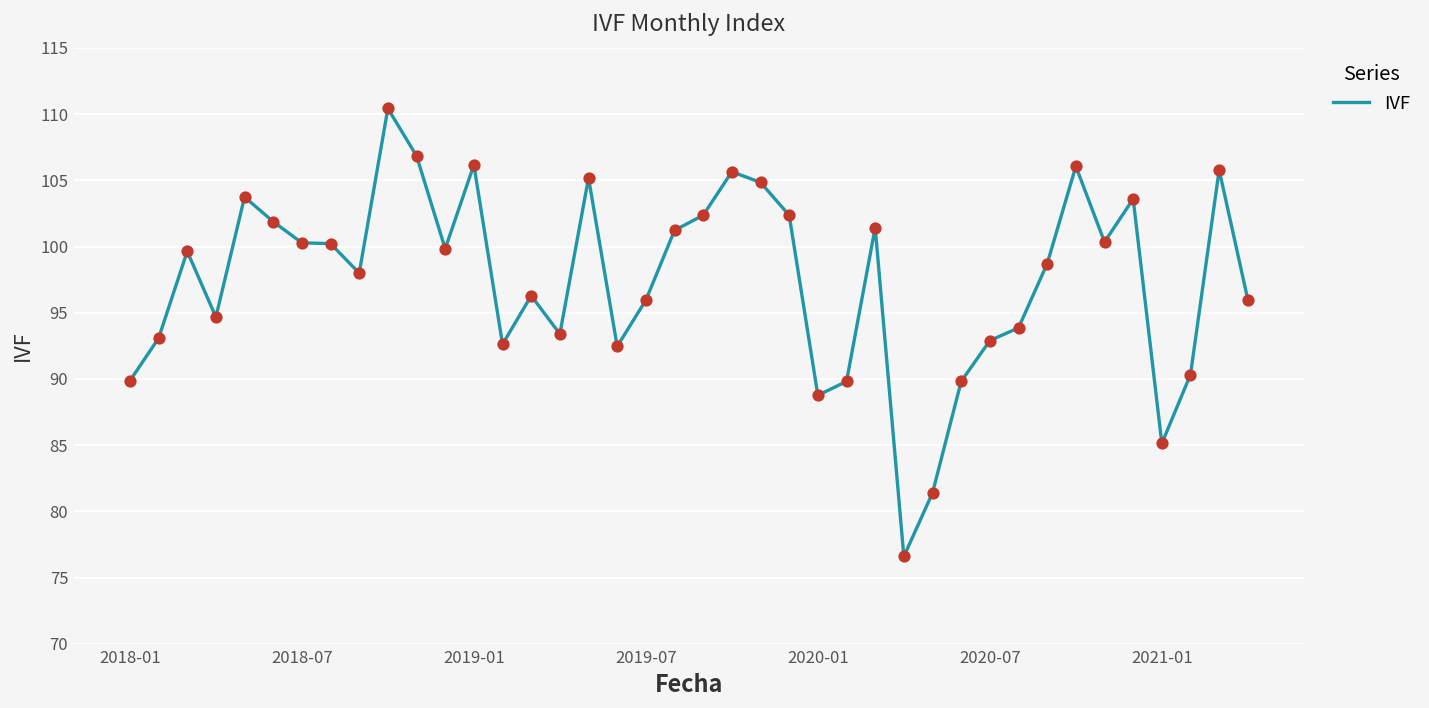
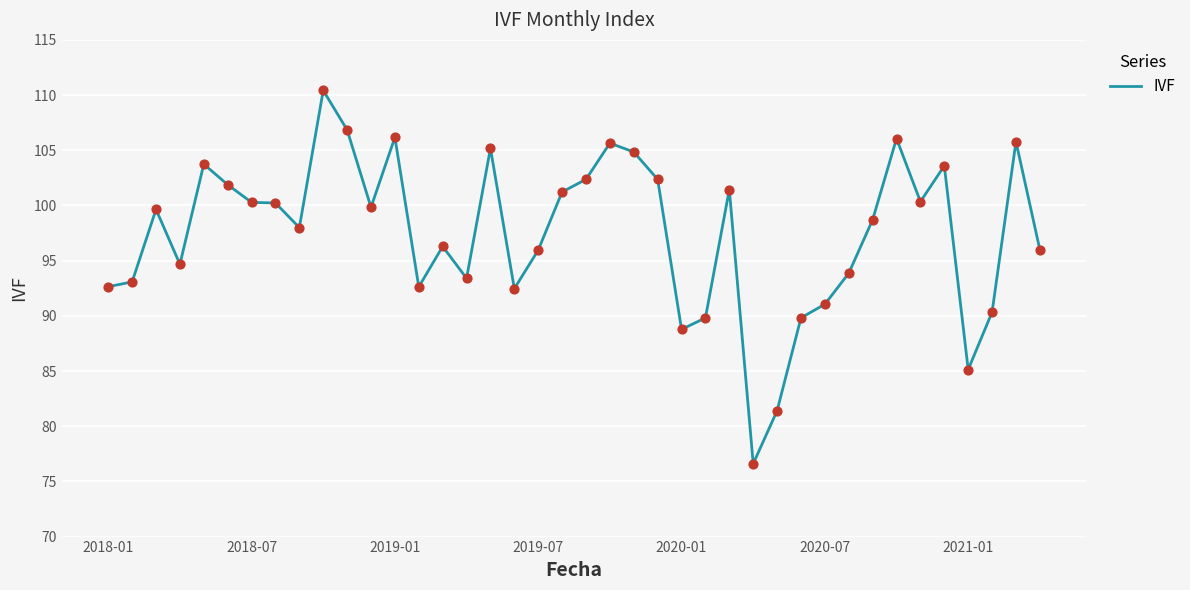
  {
-   "2018-01": 89.9,
+   "2018-01": 92.6,
    "2018-07": 100.3,
    "2019-01": 106.2,
    "2019-07": 96.0,
    "2020-01": 88.8,
-   "2020-07": 92.9,
+   "2020-07": 91.1,
    "2021-01": 85.1
  }
